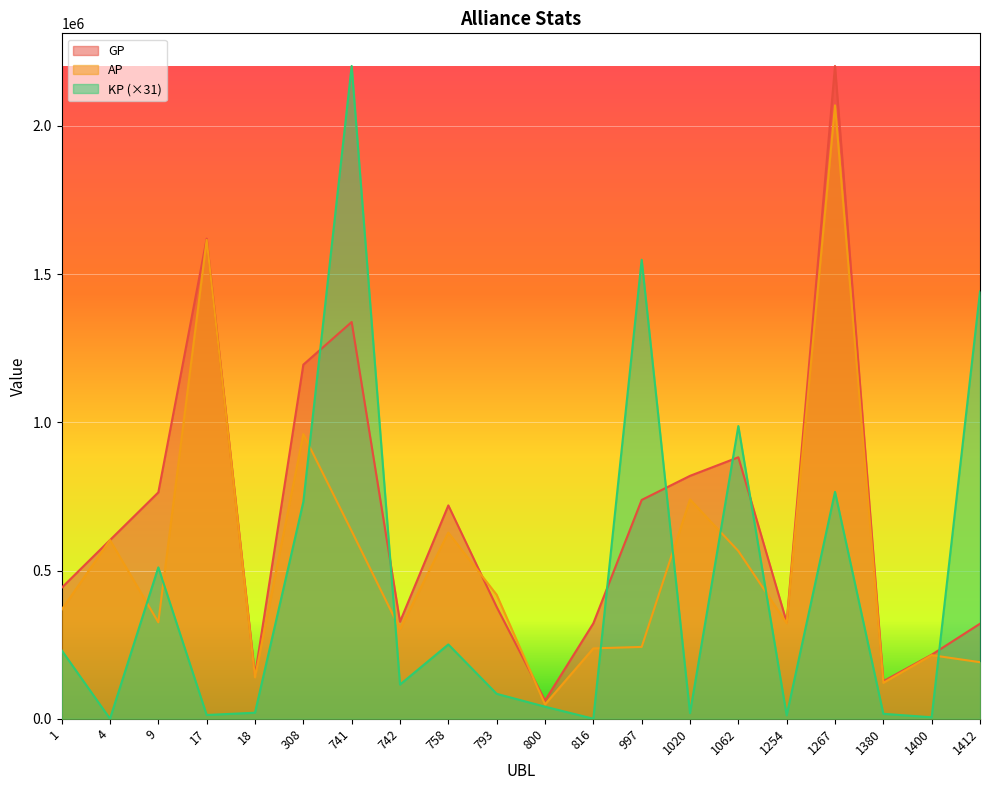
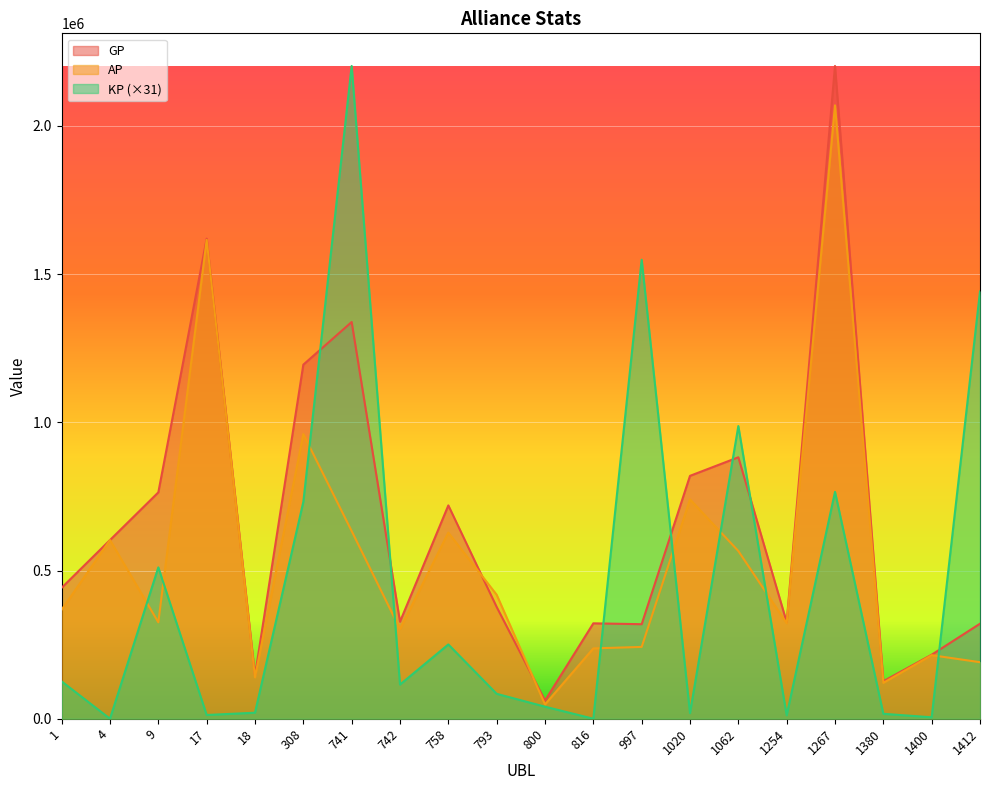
  {
    "GP": {
      "1": 440000,
      "9": 760000,
      "308": 1190000,
      "741": 1340000,
      "742": 330000,
      "758": 720000,
      "793": 380000,
      "800": 60000,
      "816": 320000,
-     "997": 740000,
+     "997": 320000,
      "1020": 820000,
      "1062": 880000,
      "1267": 2200000,
      "1412": 320000
    },
    "AP": {
      "1": 370000,
      "9": 330000,
      "308": 960000,
      "741": 630000,
      "742": 300000,
      "758": 630000,
      "793": 420000,
      "816": 240000,
      "997": 240000,
      "1020": 740000,
      "1062": 570000,
      "1267": 2070000,
      "1412": 190000
    },
    "KP (×31)": {
-     "1": 230000,
+     "1": 130000,
      "4": 0,
      "9": 510000,
      "17": 10000,
      "18": 20000,
      "308": 730000,
      "741": 2200000,
      "742": 120000,
      "758": 250000,
      "793": 80000,
      "816": 0,
      "997": 1550000,
      "1020": 20000,
      "1062": 990000,
      "1254": 10000,
      "1267": 770000,
      "1380": 20000,
      "1400": 0,
      "1412": 1440000
    }
  }
